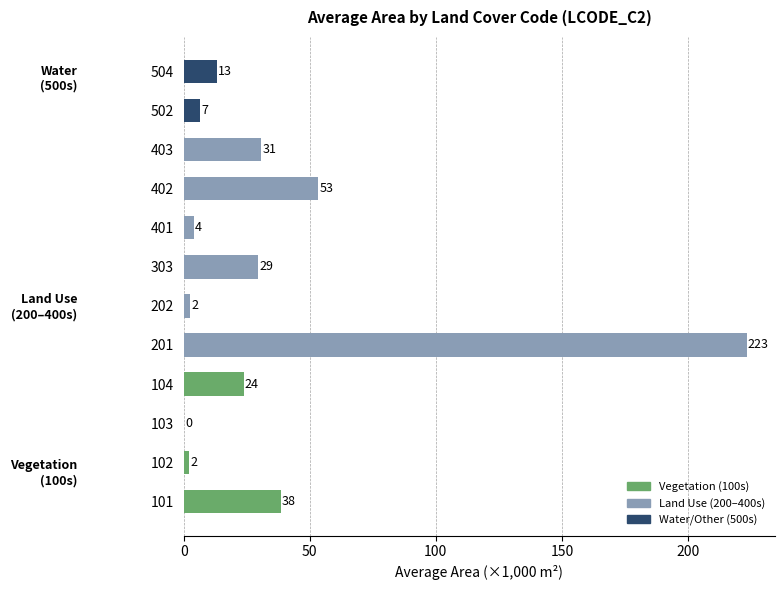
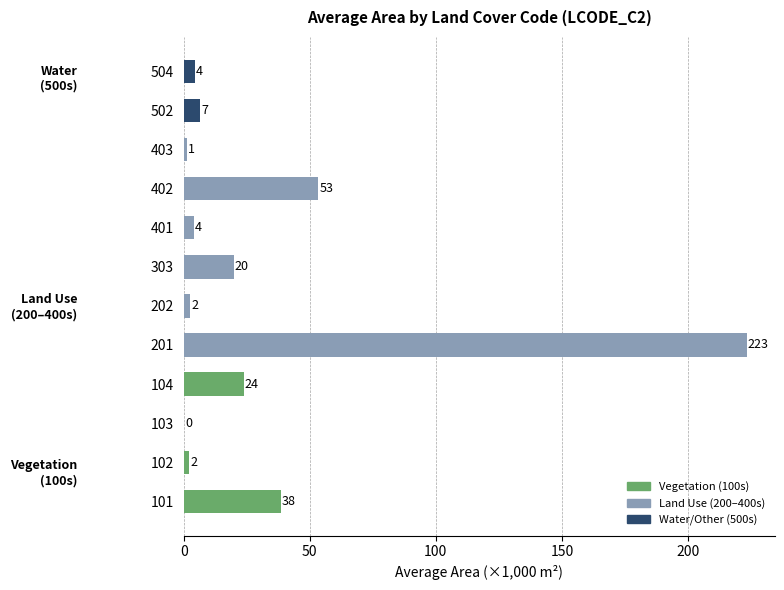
  {
-   "504": 13,
+   "504": 4,
    "502": 7,
-   "403": 31,
+   "403": 1,
    "402": 53,
    "401": 4,
-   "303": 29,
+   "303": 20,
    "202": 2,
    "201": 223,
    "104": 24,
    "103": 0,
    "102": 2,
    "101": 38
  }
